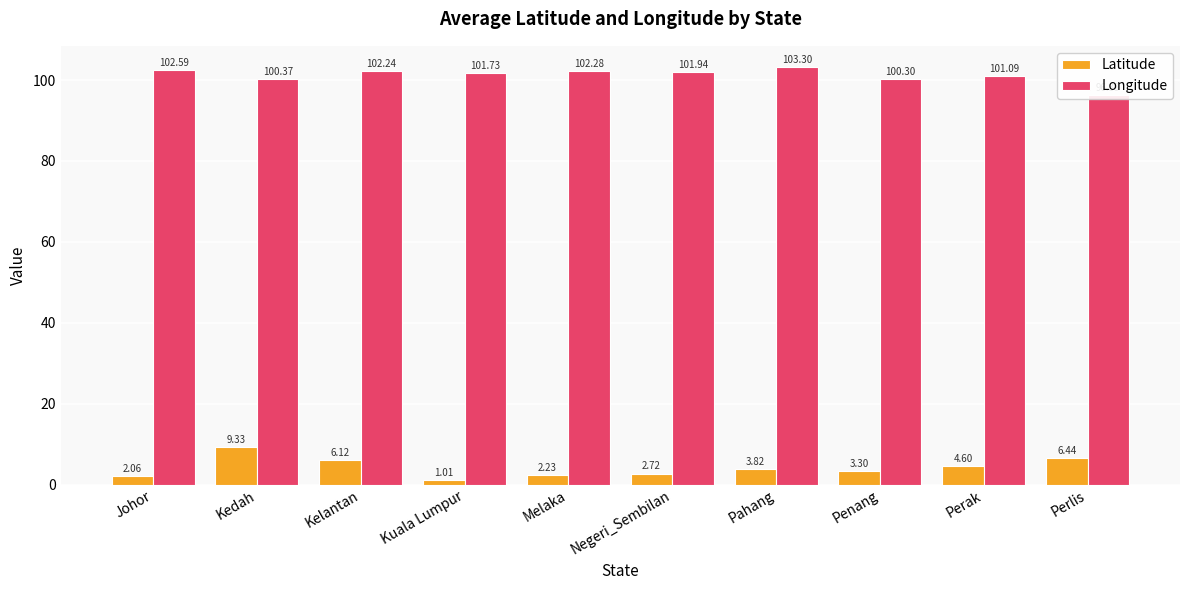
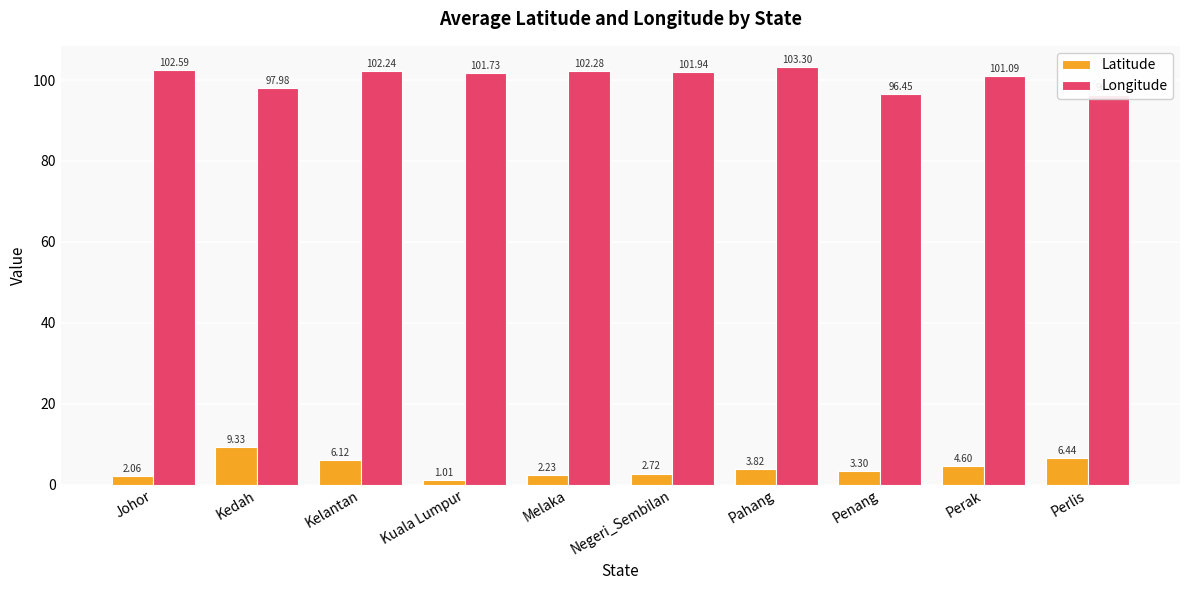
  {
    "Latitude": {
      "Johor": 2.06,
      "Kedah": 9.33,
      "Kelantan": 6.12,
      "Kuala Lumpur": 1.01,
      "Melaka": 2.23,
      "Negeri_Sembilan": 2.72,
      "Pahang": 3.82,
      "Penang": 3.30,
      "Perak": 4.60,
      "Perlis": 6.44
    },
    "Longitude": {
      "Johor": 102.59,
-     "Kedah": 100.37,
+     "Kedah": 97.98,
      "Kelantan": 102.24,
      "Kuala Lumpur": 101.73,
      "Melaka": 102.28,
      "Negeri_Sembilan": 101.94,
      "Pahang": 103.30,
-     "Penang": 100.30,
+     "Penang": 96.45,
      "Perak": 101.09
    }
  }
